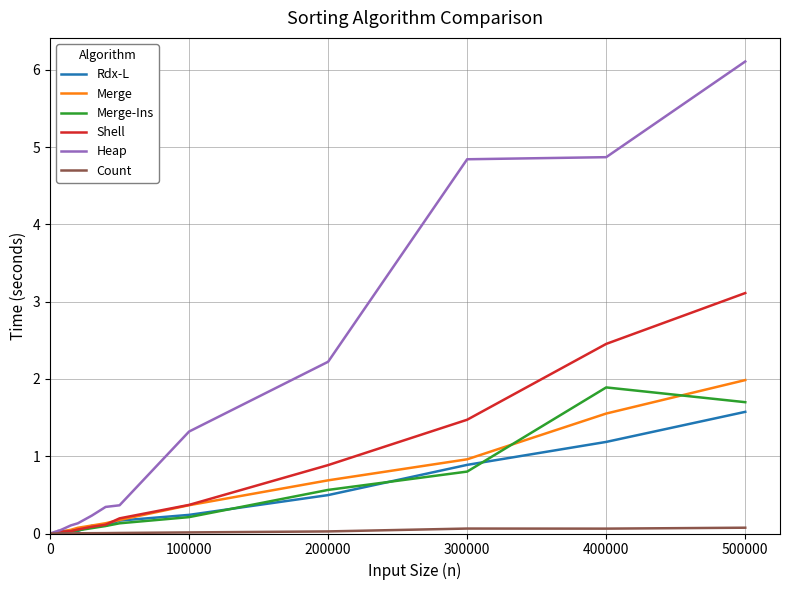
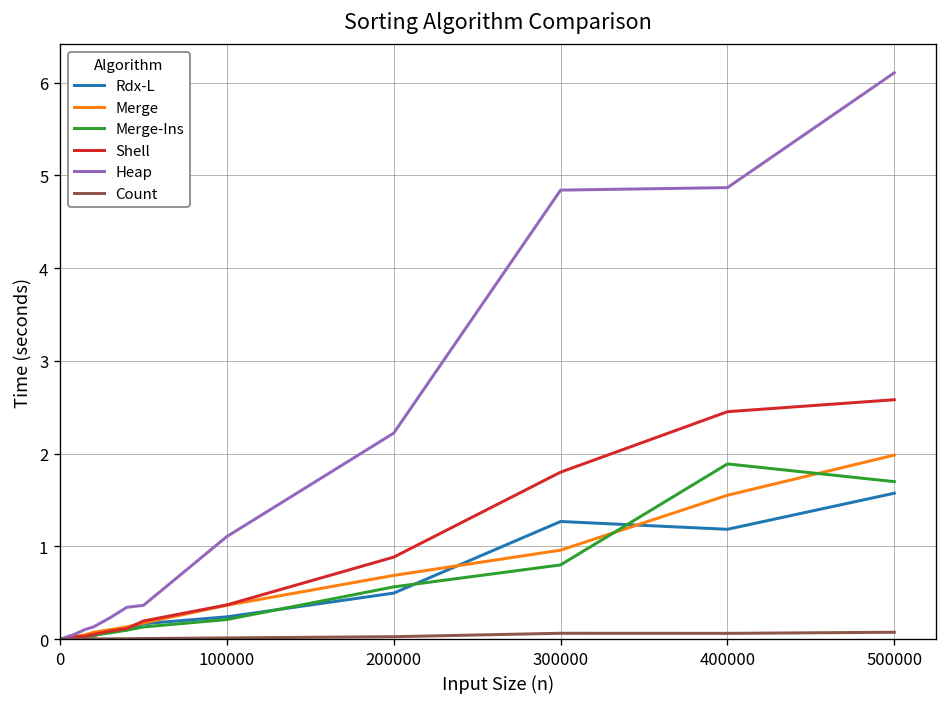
  {
    "Rdx-L": {
      "200000": 0.5,
-     "300000": 0.9,
+     "300000": 1.3,
      "400000": 1.2,
      "500000": 1.6
    },
    "Merge": {
      "200000": 0.7,
      "300000": 1.0,
      "400000": 1.6,
      "500000": 2.0
    },
    "Merge-Ins": {
      "200000": 0.6,
      "300000": 0.8,
      "400000": 1.9,
      "500000": 1.7
    },
    "Shell": {
      "200000": 0.9,
-     "300000": 1.5,
+     "300000": 1.8,
      "400000": 2.5,
-     "500000": 3.1
+     "500000": 2.6
    },
    "Heap": {
-     "100000": 1.3,
+     "100000": 1.1,
      "200000": 2.2,
      "300000": 4.8,
      "400000": 4.9,
      "500000": 6.1
    },
    "Count": {
      "100000": 0.0,
      "200000": 0.0,
      "300000": 0.1,
      "400000": 0.1,
      "500000": 0.1
    }
  }
